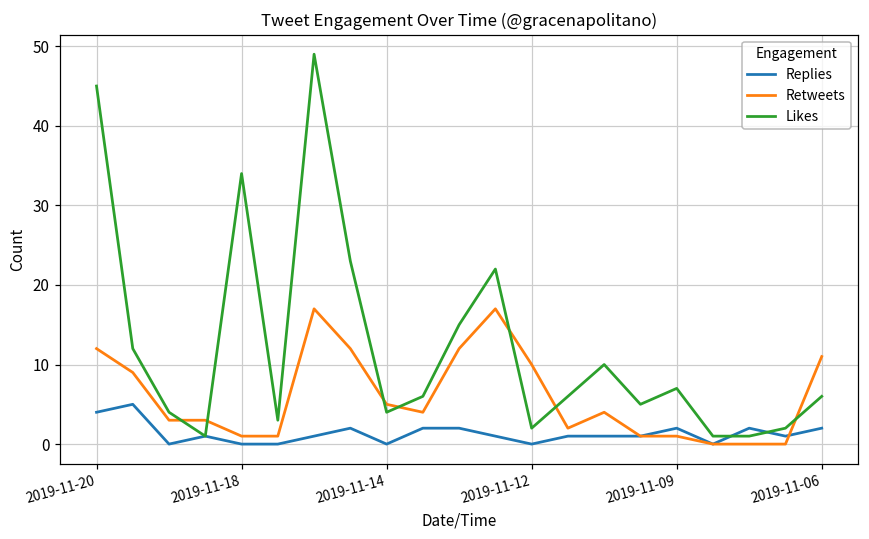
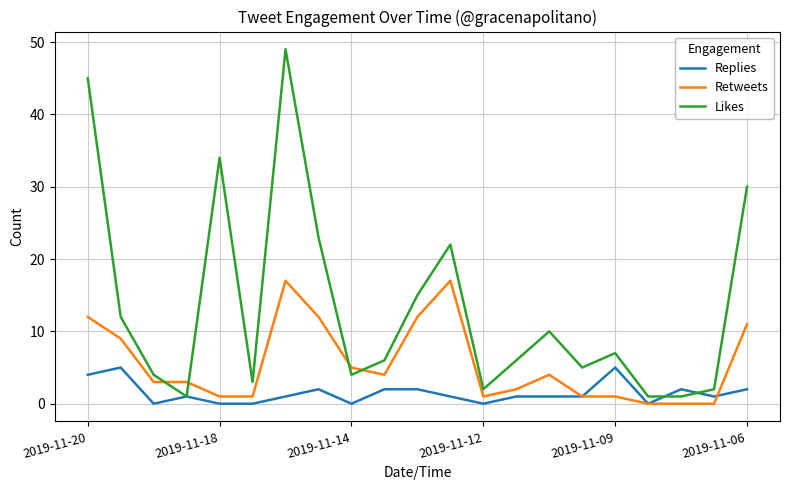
  {
    "Replies": {
      "2019-11-20": 4,
      "2019-11-18": 0,
      "2019-11-14": 0,
      "2019-11-12": 0,
-     "2019-11-09": 2,
+     "2019-11-09": 5,
      "2019-11-06": 2
    },
    "Retweets": {
      "2019-11-20": 12,
      "2019-11-18": 1,
      "2019-11-14": 5,
-     "2019-11-12": 10,
+     "2019-11-12": 1,
      "2019-11-09": 1,
      "2019-11-06": 11
    },
    "Likes": {
      "2019-11-20": 45,
      "2019-11-18": 34,
      "2019-11-14": 4,
      "2019-11-12": 2,
      "2019-11-09": 7,
-     "2019-11-06": 6
+     "2019-11-06": 30
    }
  }
